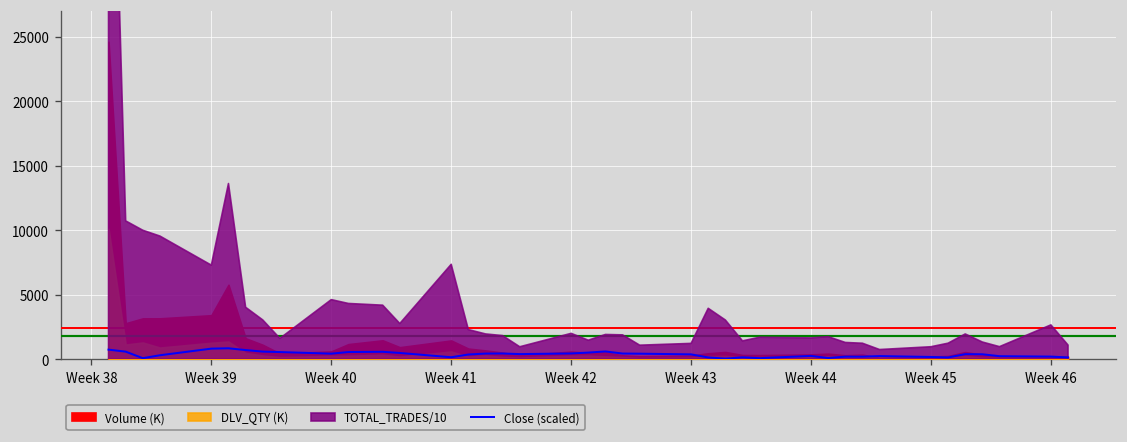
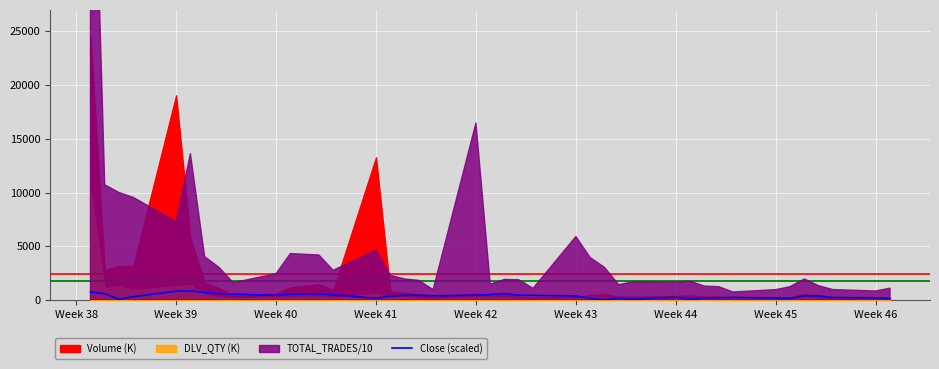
  {
    "Volume (K)": {
-     "Week 39": 3400,
-     "Week 41": 1500
+     "Week 39": 19100,
+     "Week 41": 13300
    },
    "DLV_QTY (K)": {
      "Week 39": 1300,
      "Week 41": 600
    },
    "Close (scaled)": {
      "Week 39": 800,
      "Week 41": 200
    },
    "TOTAL_TRADES/10": {
      "Week 39": 7300,
-     "Week 40": 4600,
-     "Week 41": 7400,
-     "Week 42": 2000,
-     "Week 43": 1200,
+     "Week 40": 2500,
+     "Week 41": 4600,
+     "Week 42": 16500,
+     "Week 43": 5900,
      "Week 44": 1700,
      "Week 45": 1000,
-     "Week 46": 2700
+     "Week 46": 800
    }
  }
